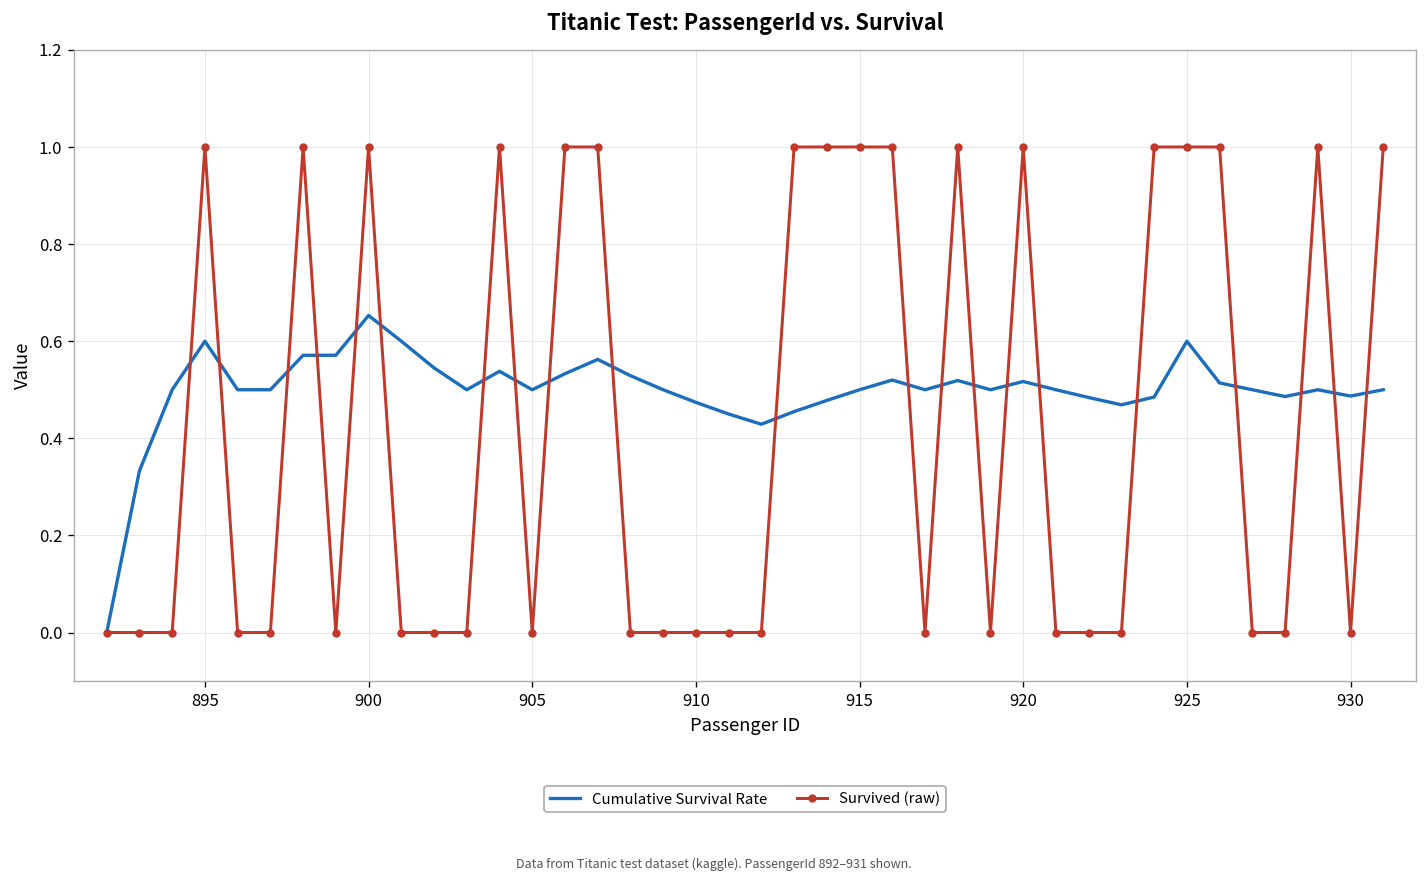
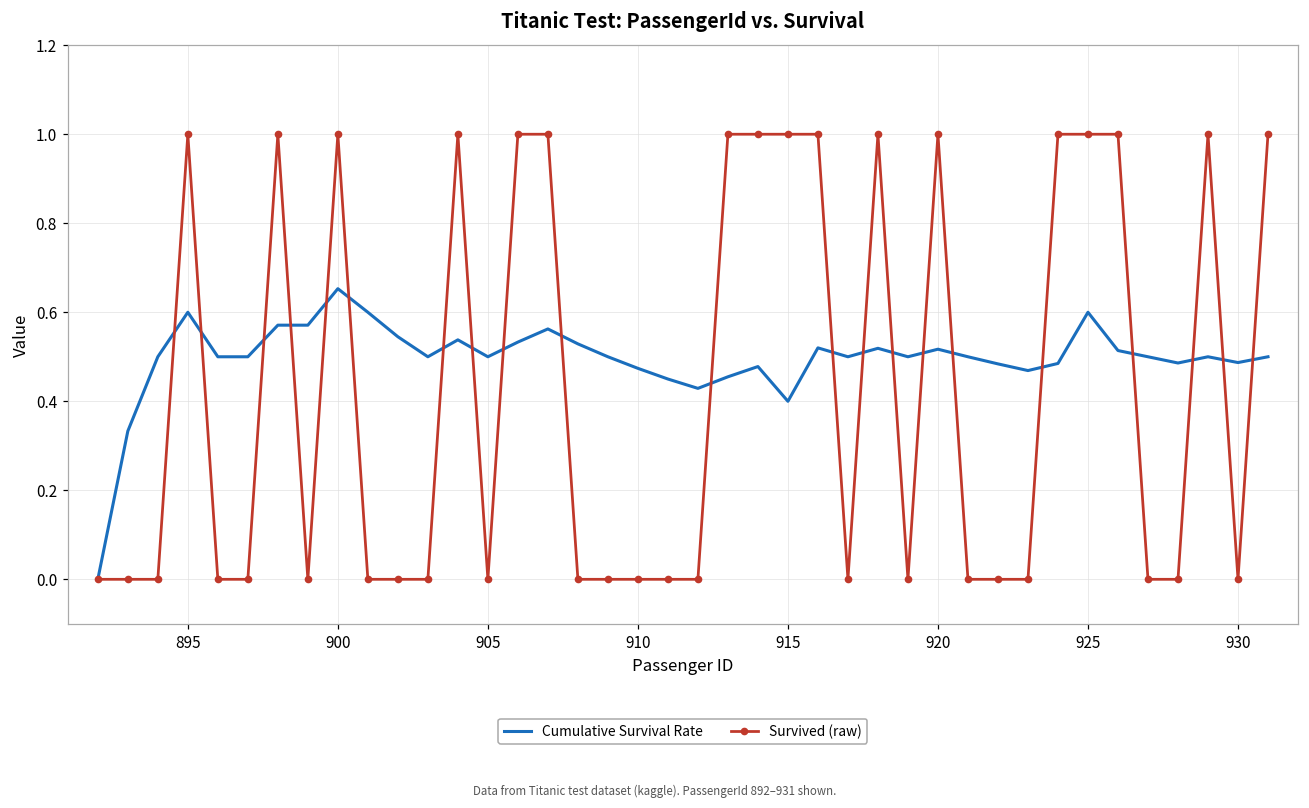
  {
    "Cumulative Survival Rate": {
      "895": 0.6,
      "900": 0.65,
      "905": 0.5,
      "910": 0.47,
-     "915": 0.5,
+     "915": 0.4,
      "920": 0.52,
      "925": 0.6,
      "930": 0.49
    },
    "Survived (raw)": {
      "895": 1.0,
      "900": 1.0,
      "905": 0.0,
      "910": 0.0,
      "915": 1.0,
      "920": 1.0,
      "925": 1.0,
      "930": 0.0
    }
  }
